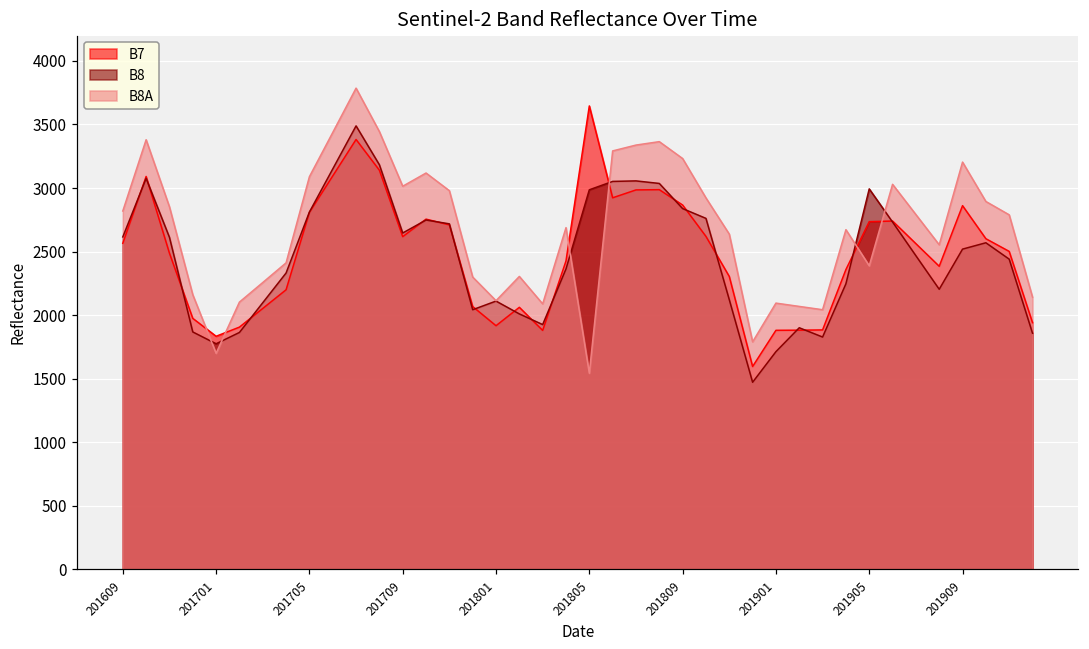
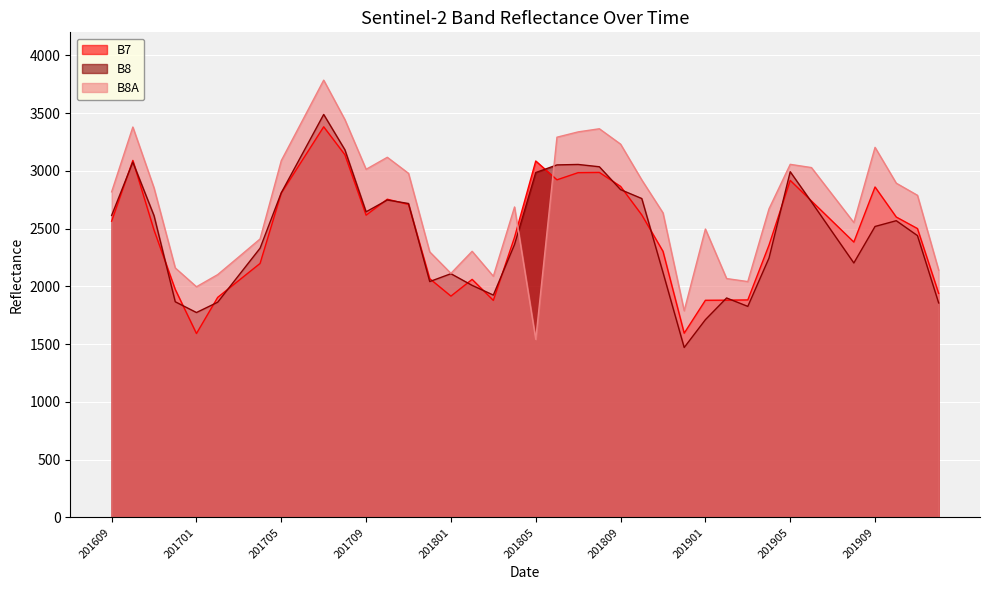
  {
    "B7": {
      "201609": 2570,
-     "201701": 1830,
+     "201701": 1590,
      "201709": 2620,
      "201801": 1920,
-     "201805": 3650,
+     "201805": 3090,
      "201809": 2870,
      "201901": 1880,
-     "201905": 2740,
+     "201905": 2920,
      "201909": 2860
    },
    "B8": {
      "201609": 2620,
      "201701": 1770,
      "201709": 2650,
      "201805": 2990,
      "201809": 2840,
      "201901": 1710,
      "201905": 2990,
      "201909": 2520
    },
    "B8A": {
      "201609": 2820,
-     "201701": 1700,
+     "201701": 2000,
      "201705": 3090,
      "201709": 3010,
      "201805": 1540,
      "201809": 3230,
-     "201901": 2090,
-     "201905": 2390,
+     "201901": 2500,
+     "201905": 3060,
      "201909": 3200
    }
  }
